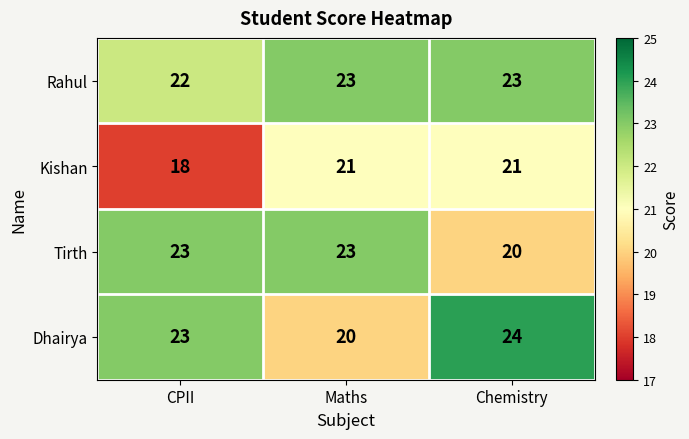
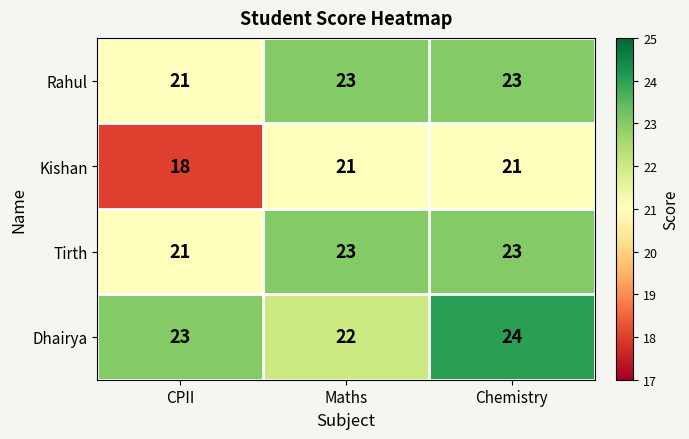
  {
    "Rahul": {
-     "CPII": 22,
+     "CPII": 21,
      "Maths": 23,
      "Chemistry": 23
    },
    "Kishan": {
      "CPII": 18,
      "Maths": 21,
      "Chemistry": 21
    },
    "Tirth": {
-     "CPII": 23,
+     "CPII": 21,
      "Maths": 23,
-     "Chemistry": 20
+     "Chemistry": 23
    },
    "Dhairya": {
      "CPII": 23,
-     "Maths": 20,
+     "Maths": 22,
      "Chemistry": 24
    }
  }
